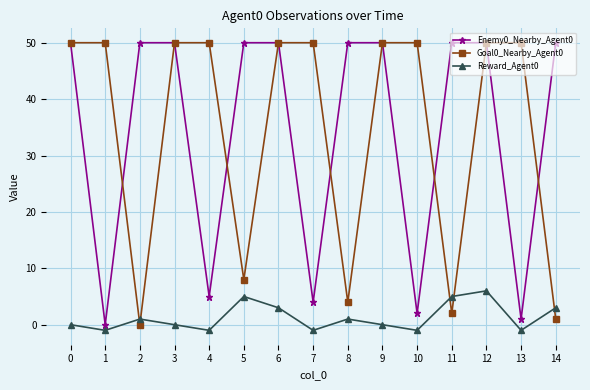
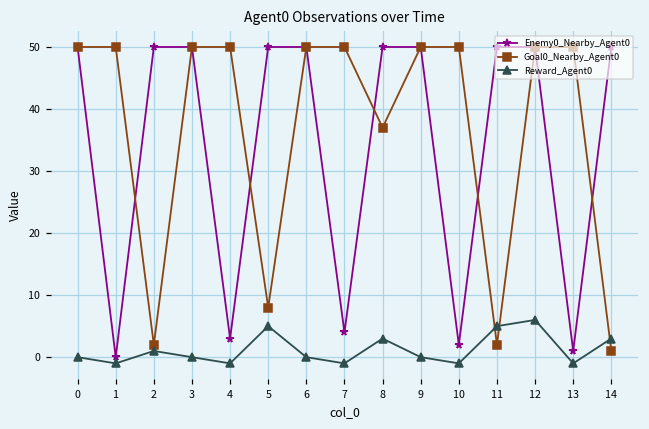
  {
    "Enemy0_Nearby_Agent0": {
      "1": 0,
      "2": 50,
-     "4": 5,
+     "4": 3,
      "5": 50,
      "7": 4,
      "8": 50,
      "10": 2,
      "13": 1
    },
    "Goal0_Nearby_Agent0": {
      "1": 50,
-     "2": 0,
+     "2": 2,
      "4": 50,
      "5": 8,
      "7": 50,
-     "8": 4,
+     "8": 37,
      "10": 50,
      "11": 2,
      "14": 1
    },
    "Reward_Agent0": {
      "0": 0,
      "1": -1,
      "2": 1,
      "3": 0,
      "4": -1,
      "5": 5,
-     "6": 3,
+     "6": 0,
      "7": -1,
-     "8": 1,
+     "8": 3,
      "9": 0,
      "10": -1,
      "11": 5,
      "12": 6,
      "13": -1,
      "14": 3
    }
  }
